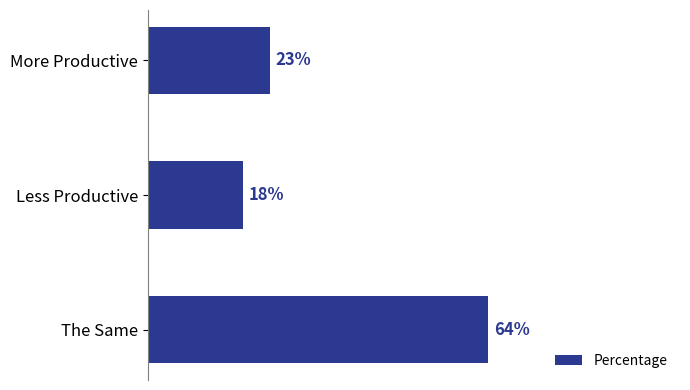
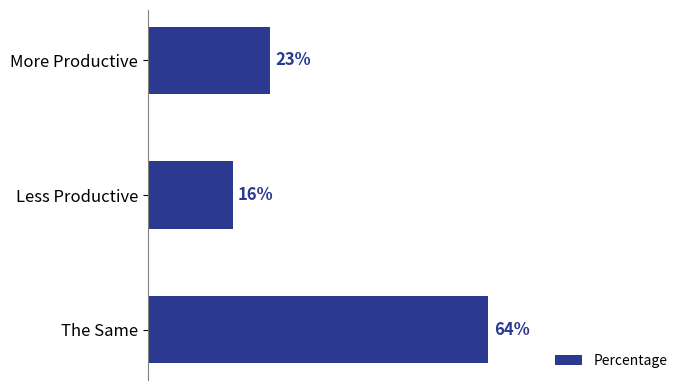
  {
    "More Productive": "23%",
-   "Less Productive": "18%",
+   "Less Productive": "16%",
    "The Same": "64%"
  }
